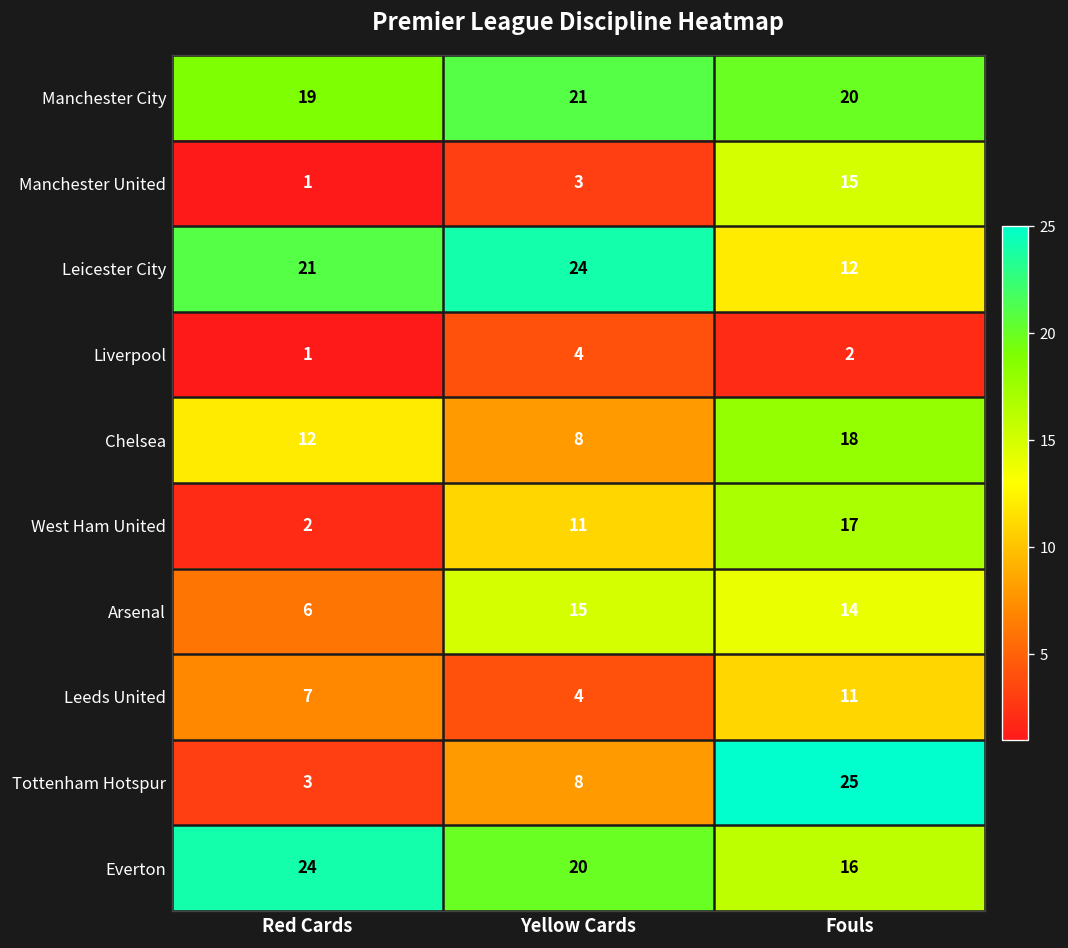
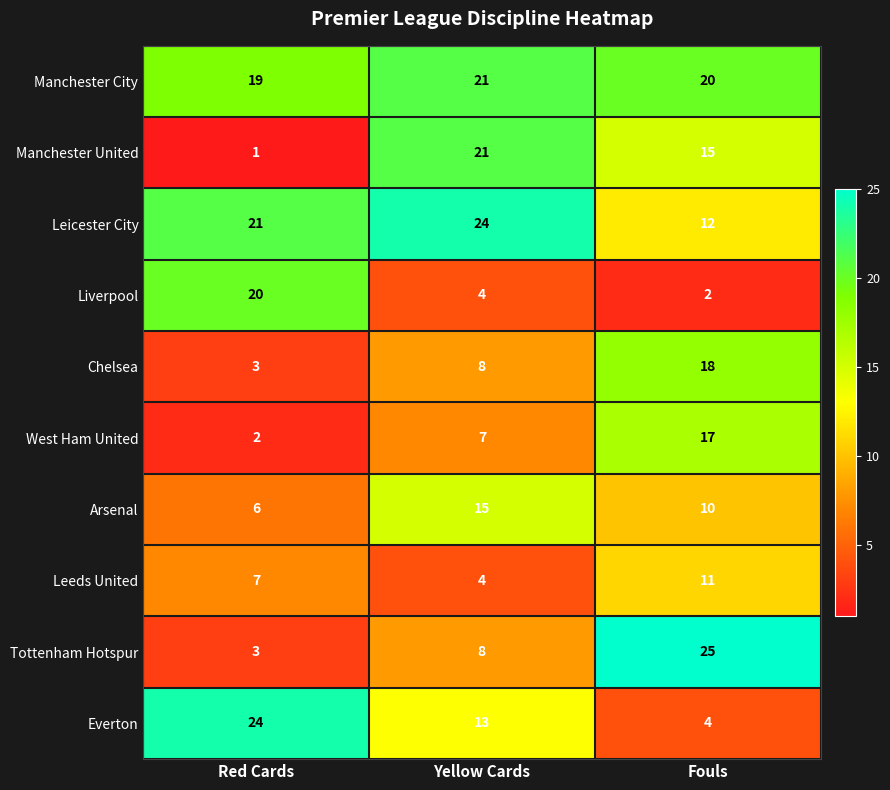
  {
    "Manchester City": {
      "Red Cards": 19,
      "Yellow Cards": 21,
      "Fouls": 20
    },
    "Manchester United": {
      "Red Cards": 1,
-     "Yellow Cards": 3,
+     "Yellow Cards": 21,
      "Fouls": 15
    },
    "Leicester City": {
      "Red Cards": 21,
      "Yellow Cards": 24,
      "Fouls": 12
    },
    "Liverpool": {
-     "Red Cards": 1,
+     "Red Cards": 20,
      "Yellow Cards": 4,
      "Fouls": 2
    },
    "Chelsea": {
-     "Red Cards": 12,
+     "Red Cards": 3,
      "Yellow Cards": 8,
      "Fouls": 18
    },
    "West Ham United": {
      "Red Cards": 2,
-     "Yellow Cards": 11,
+     "Yellow Cards": 7,
      "Fouls": 17
    },
    "Arsenal": {
      "Red Cards": 6,
      "Yellow Cards": 15,
-     "Fouls": 14
+     "Fouls": 10
    },
    "Leeds United": {
      "Red Cards": 7,
      "Yellow Cards": 4,
      "Fouls": 11
    },
    "Tottenham Hotspur": {
      "Red Cards": 3,
      "Yellow Cards": 8,
      "Fouls": 25
    },
    "Everton": {
      "Red Cards": 24,
-     "Yellow Cards": 20,
-     "Fouls": 16
+     "Yellow Cards": 13,
+     "Fouls": 4
    }
  }
